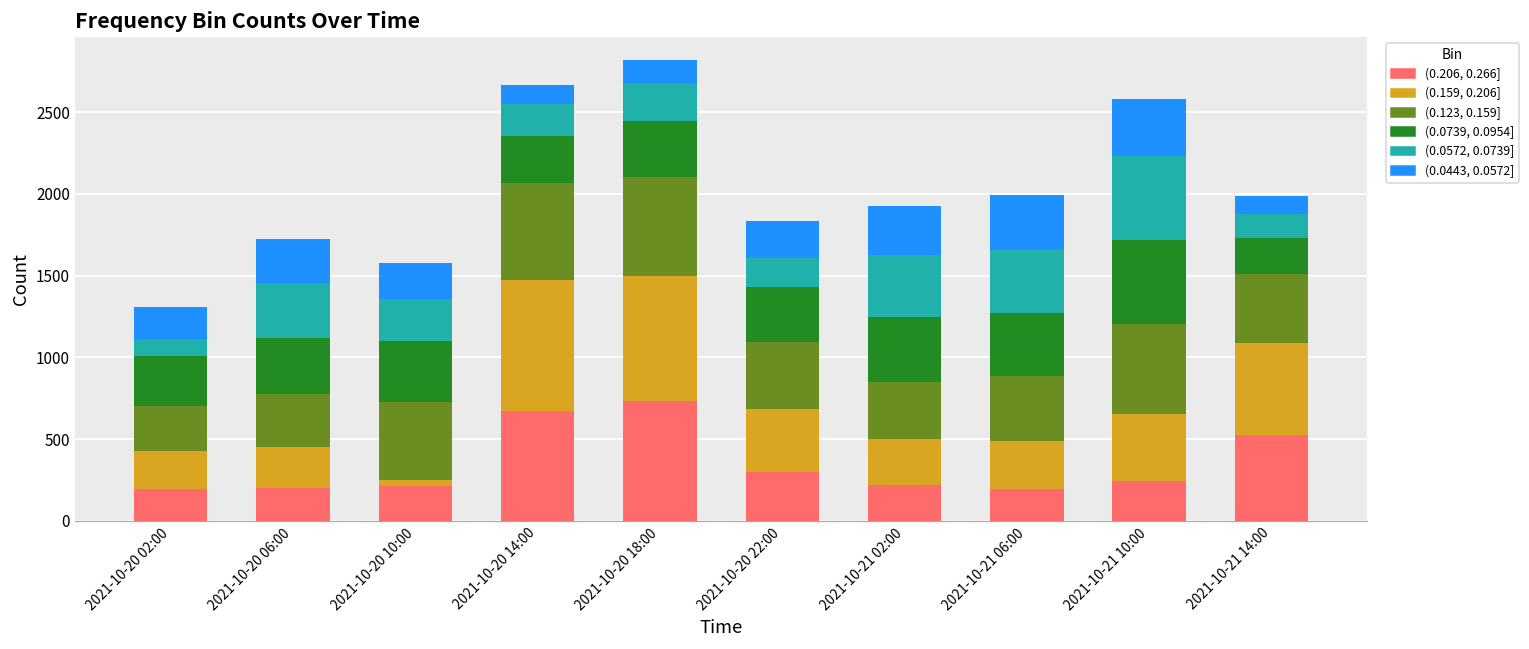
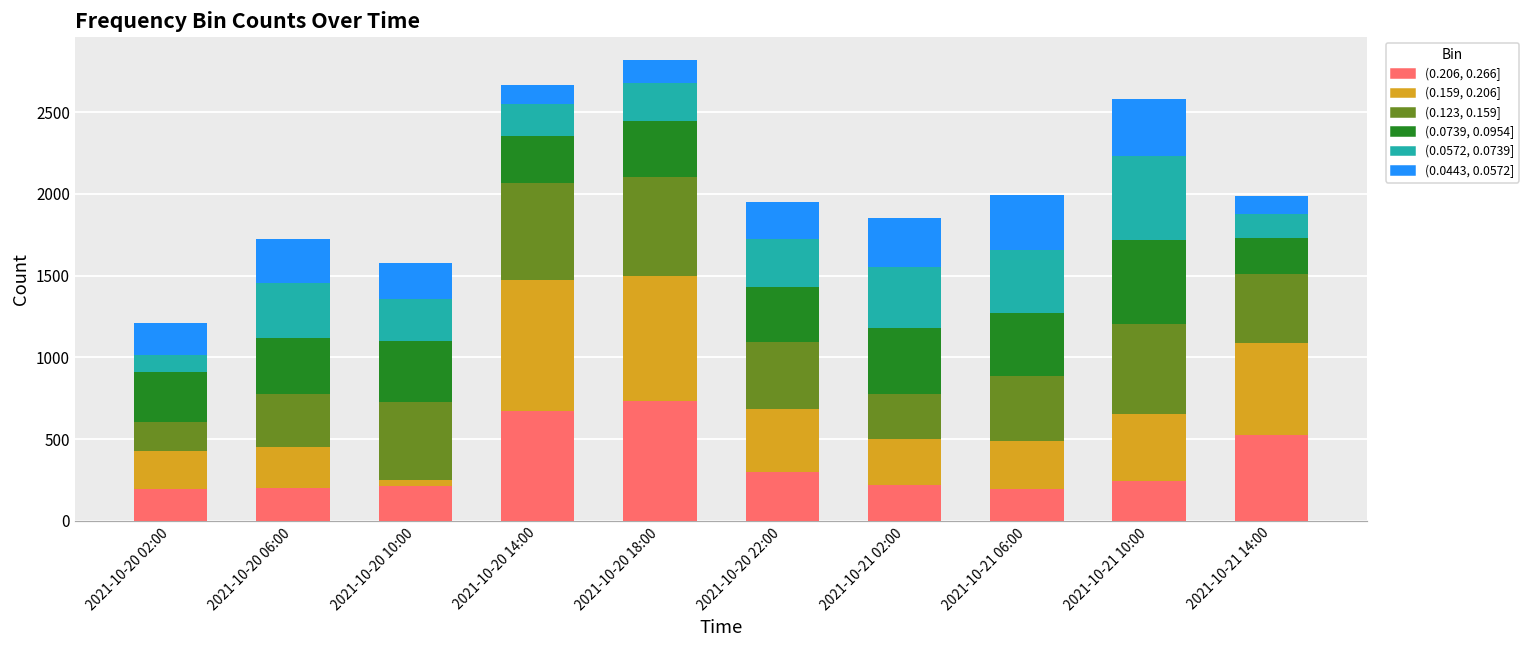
  {
    "(0.206, 0.266]": {
      "2021-10-20 02:00": 190,
      "2021-10-20 06:00": 200,
      "2021-10-20 10:00": 220,
      "2021-10-20 14:00": 670,
      "2021-10-20 18:00": 740,
      "2021-10-20 22:00": 300,
      "2021-10-21 02:00": 220,
      "2021-10-21 06:00": 190,
      "2021-10-21 10:00": 240,
      "2021-10-21 14:00": 520
    },
    "(0.159, 0.206]": {
      "2021-10-20 02:00": 230,
      "2021-10-20 06:00": 250,
      "2021-10-20 10:00": 30,
      "2021-10-20 14:00": 800,
      "2021-10-20 18:00": 760,
      "2021-10-20 22:00": 390,
      "2021-10-21 02:00": 280,
      "2021-10-21 06:00": 300,
      "2021-10-21 10:00": 410,
      "2021-10-21 14:00": 560
    },
    "(0.123, 0.159]": {
-     "2021-10-20 02:00": 280,
+     "2021-10-20 02:00": 180,
      "2021-10-20 06:00": 330,
      "2021-10-20 10:00": 480,
      "2021-10-20 14:00": 600,
      "2021-10-20 18:00": 610,
      "2021-10-20 22:00": 410,
-     "2021-10-21 02:00": 350,
+     "2021-10-21 02:00": 270,
      "2021-10-21 06:00": 400,
      "2021-10-21 10:00": 550,
      "2021-10-21 14:00": 430
    },
    "(0.0739, 0.0954]": {
      "2021-10-20 02:00": 310,
      "2021-10-20 06:00": 340,
      "2021-10-20 10:00": 370,
      "2021-10-20 14:00": 280,
      "2021-10-20 18:00": 340,
      "2021-10-20 22:00": 340,
      "2021-10-21 02:00": 400,
      "2021-10-21 06:00": 390,
      "2021-10-21 10:00": 520,
      "2021-10-21 14:00": 220
    },
    "(0.0572, 0.0739]": {
      "2021-10-20 02:00": 110,
      "2021-10-20 06:00": 340,
      "2021-10-20 10:00": 260,
      "2021-10-20 14:00": 200,
      "2021-10-20 18:00": 230,
-     "2021-10-20 22:00": 180,
+     "2021-10-20 22:00": 300,
      "2021-10-21 02:00": 380,
      "2021-10-21 06:00": 390,
      "2021-10-21 10:00": 510,
      "2021-10-21 14:00": 150
    },
    "(0.0443, 0.0572]": {
      "2021-10-20 02:00": 200,
      "2021-10-20 06:00": 270,
      "2021-10-20 10:00": 220,
      "2021-10-20 14:00": 120,
      "2021-10-20 18:00": 150,
      "2021-10-20 22:00": 230,
      "2021-10-21 02:00": 300,
      "2021-10-21 06:00": 330,
      "2021-10-21 10:00": 350,
      "2021-10-21 14:00": 110
    }
  }
